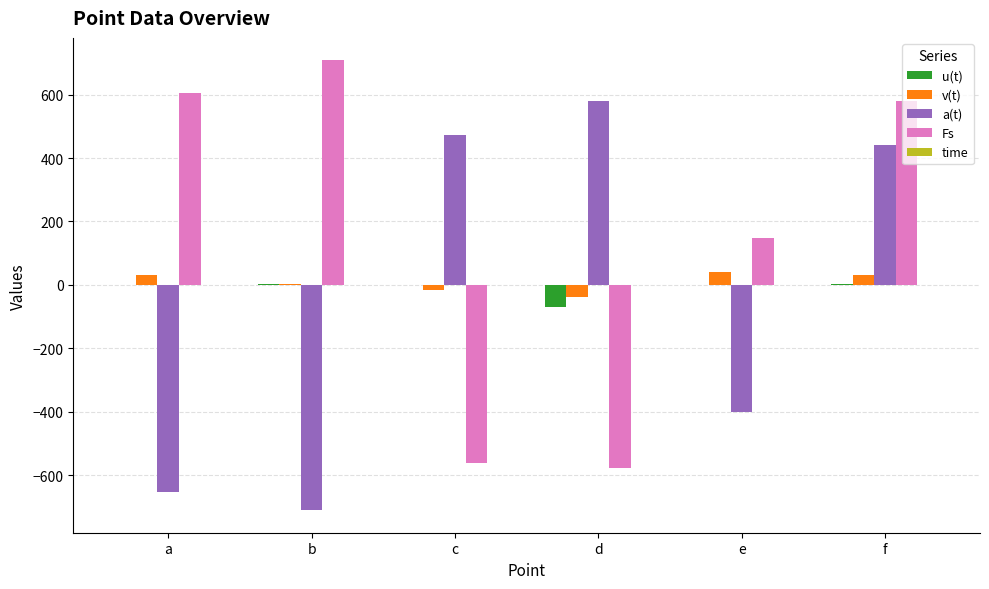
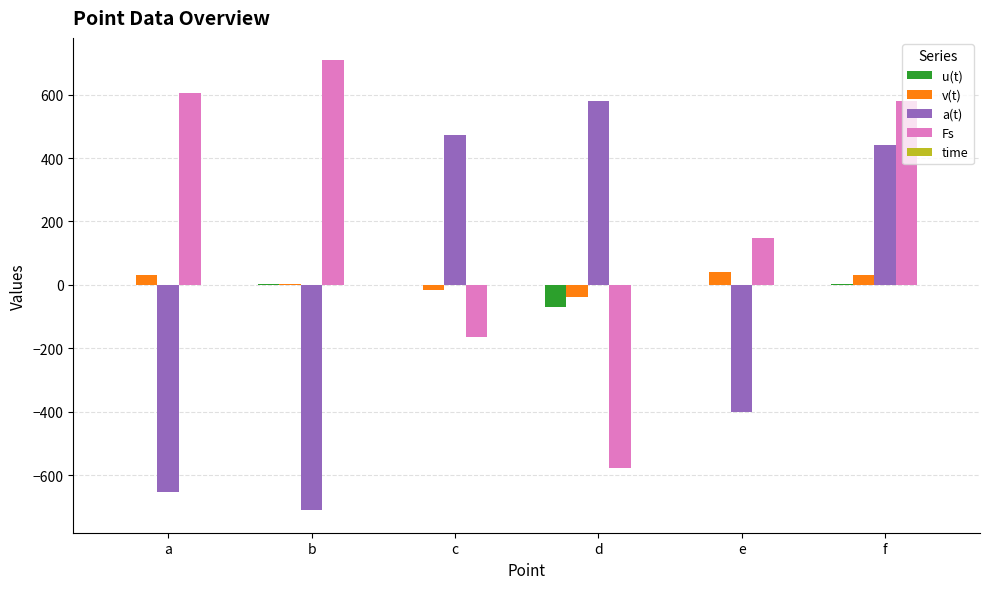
  {
    "u(t)": {
      "d": -70
    },
    "v(t)": {
      "a": 30,
      "c": -20,
      "d": -40,
      "e": 40,
      "f": 30
    },
    "a(t)": {
      "a": -650,
      "b": -710,
      "c": 470,
      "d": 580,
      "e": -400,
      "f": 440
    },
    "Fs": {
      "a": 610,
      "b": 710,
-     "c": -560,
+     "c": -160,
      "d": -580,
      "e": 150
    }
  }
